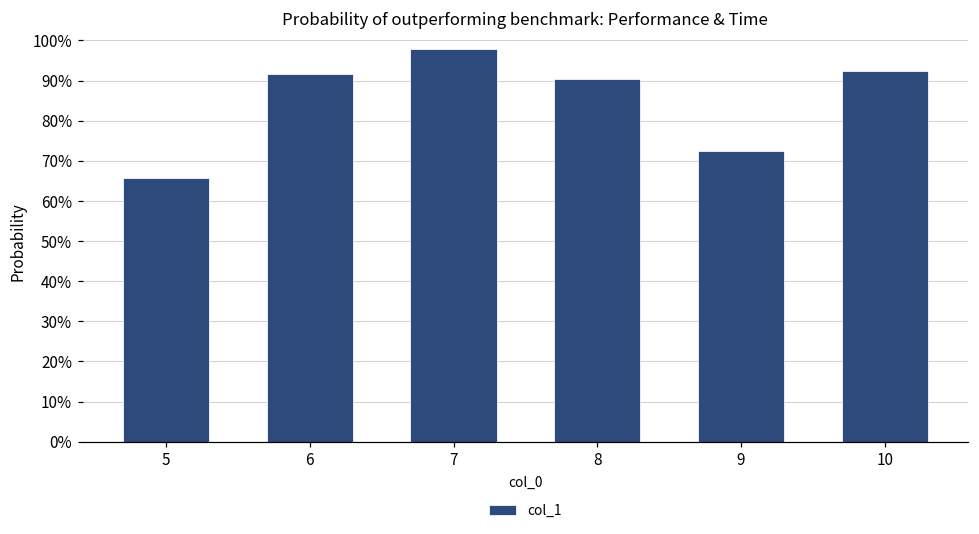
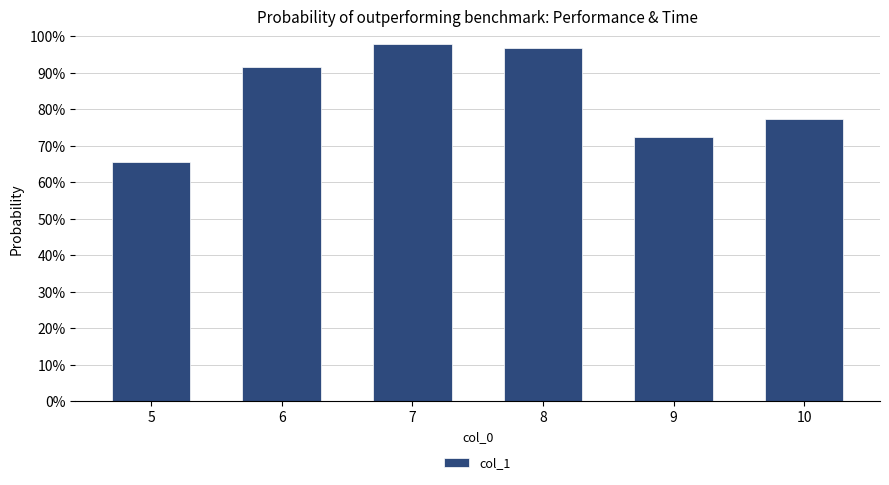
  {
    "5": "66%",
    "6": "92%",
    "7": "98%",
-   "8": "91%",
+   "8": "97%",
    "9": "72%",
-   "10": "92%"
+   "10": "77%"
  }
